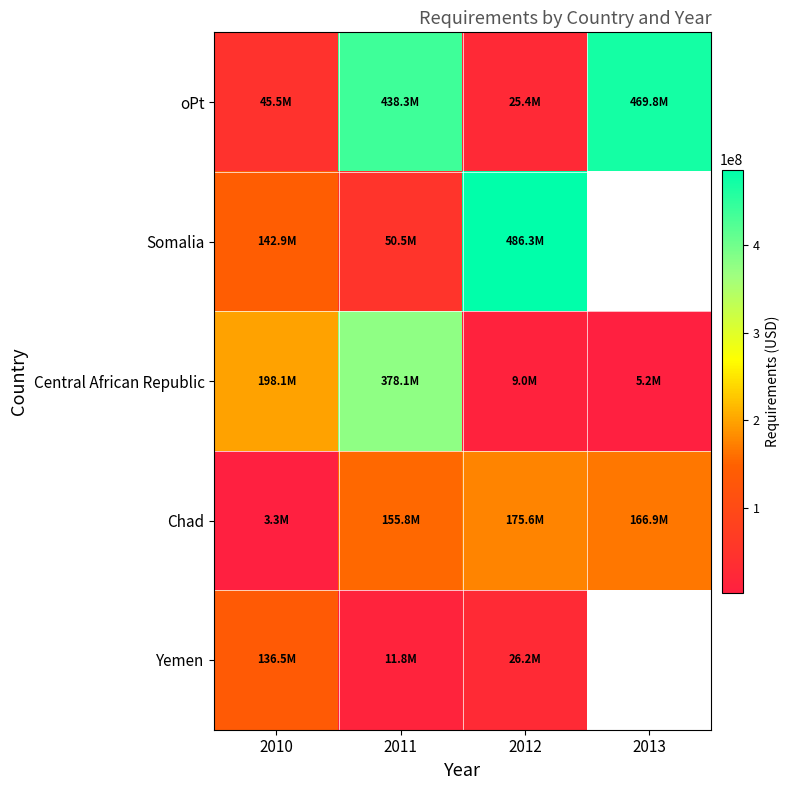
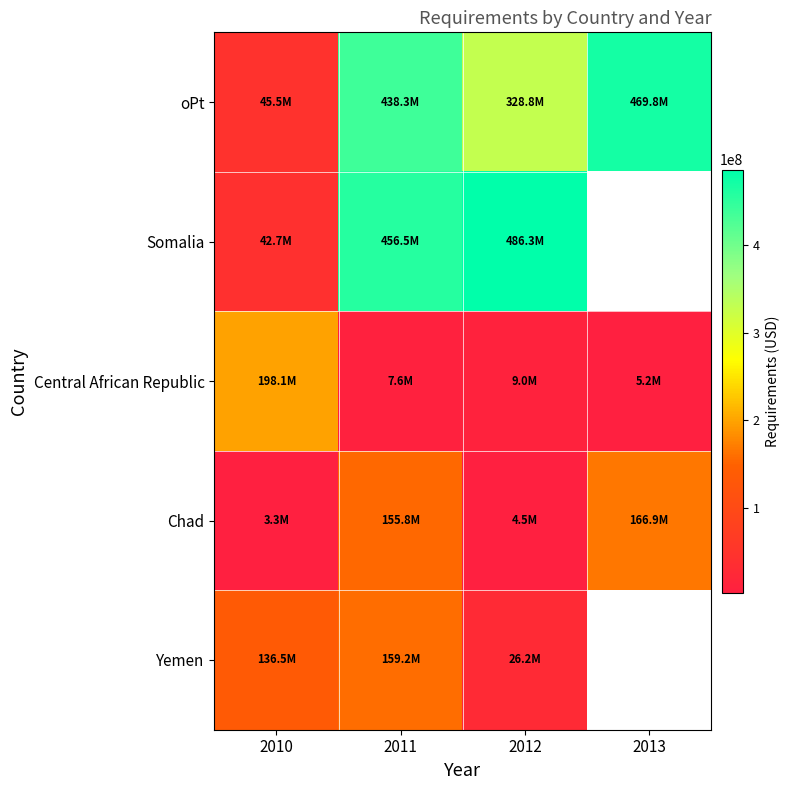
  {
    "oPt": {
      "2010": "45.5M",
      "2011": "438.3M",
-     "2012": "25.4M",
+     "2012": "328.8M",
      "2013": "469.8M"
    },
    "Somalia": {
-     "2010": "142.9M",
-     "2011": "50.5M",
+     "2010": "42.7M",
+     "2011": "456.5M",
      "2012": "486.3M"
    },
    "Central African Republic": {
      "2010": "198.1M",
-     "2011": "378.1M",
+     "2011": "7.6M",
      "2012": "9.0M",
      "2013": "5.2M"
    },
    "Chad": {
      "2010": "3.3M",
      "2011": "155.8M",
-     "2012": "175.6M",
+     "2012": "4.5M",
      "2013": "166.9M"
    },
    "Yemen": {
      "2010": "136.5M",
-     "2011": "11.8M",
+     "2011": "159.2M",
      "2012": "26.2M"
    }
  }
